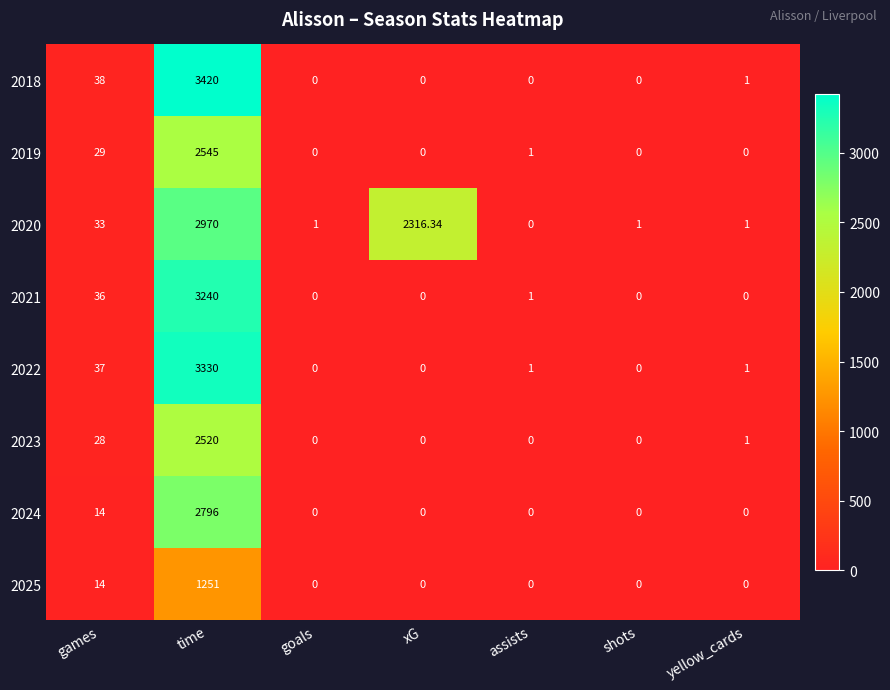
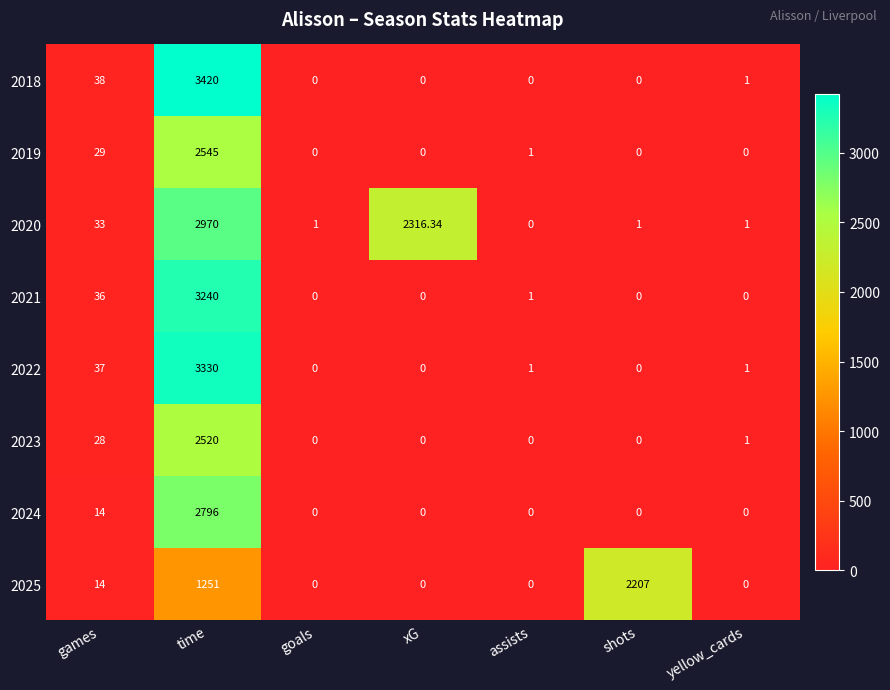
  {
    "2018": {
      "games": 38,
      "time": 3420,
      "goals": 0,
      "xG": 0,
      "assists": 0,
      "shots": 0,
      "yellow_cards": 1
    },
    "2019": {
      "games": 29,
      "time": 2545,
      "goals": 0,
      "xG": 0,
      "assists": 1,
      "shots": 0,
      "yellow_cards": 0
    },
    "2020": {
      "games": 33,
      "time": 2970,
      "goals": 1,
      "xG": 2316.34,
      "assists": 0,
      "shots": 1,
      "yellow_cards": 1
    },
    "2021": {
      "games": 36,
      "time": 3240,
      "goals": 0,
      "xG": 0,
      "assists": 1,
      "shots": 0,
      "yellow_cards": 0
    },
    "2022": {
      "games": 37,
      "time": 3330,
      "goals": 0,
      "xG": 0,
      "assists": 1,
      "shots": 0,
      "yellow_cards": 1
    },
    "2023": {
      "games": 28,
      "time": 2520,
      "goals": 0,
      "xG": 0,
      "assists": 0,
      "shots": 0,
      "yellow_cards": 1
    },
    "2024": {
      "games": 14,
      "time": 2796,
      "goals": 0,
      "xG": 0,
      "assists": 0,
      "shots": 0,
      "yellow_cards": 0
    },
    "2025": {
      "games": 14,
      "time": 1251,
      "goals": 0,
      "xG": 0,
      "assists": 0,
-     "shots": 0,
+     "shots": 2207,
      "yellow_cards": 0
    }
  }
